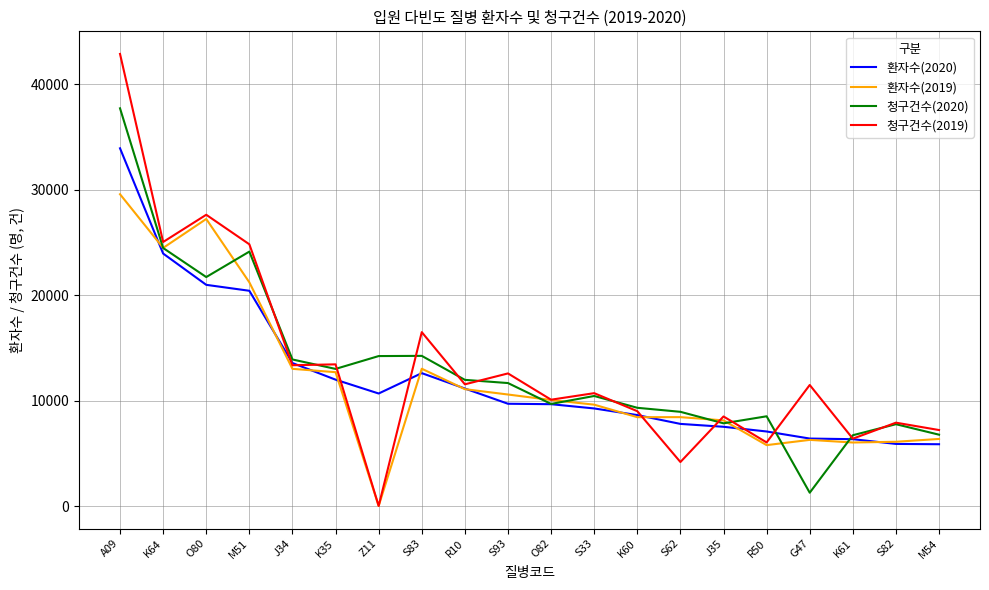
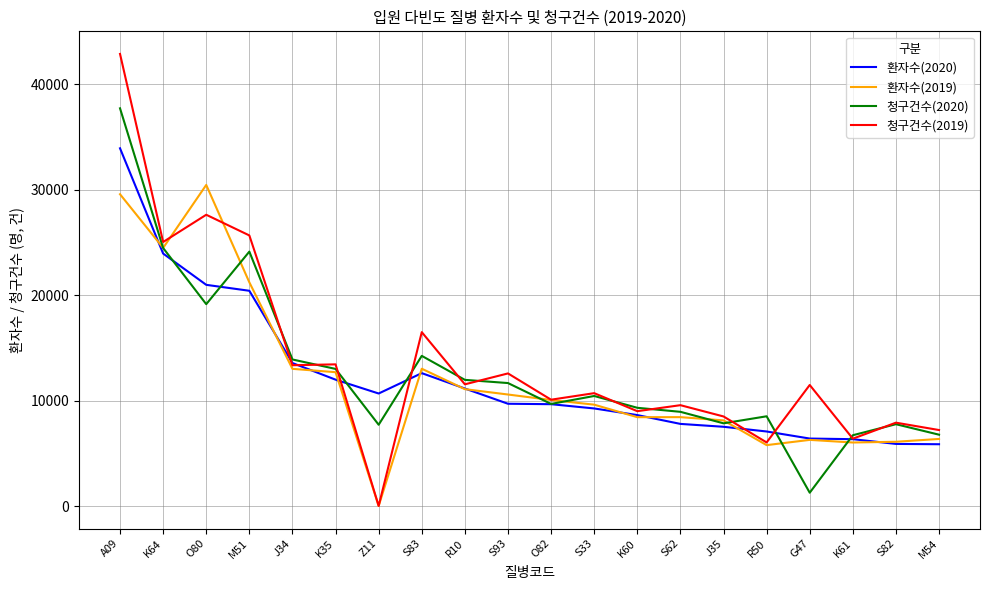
  {
    "환자수(2020)": {
      "A09": 33900,
      "K64": 23900,
      "O80": 21000,
      "M51": 20400,
      "K35": 12000,
      "Z11": 10700,
      "S83": 12600,
      "S93": 9700,
      "S33": 9300,
      "S62": 7800,
      "J35": 7500,
      "R50": 7100,
      "M54": 5900
    },
    "환자수(2019)": {
      "A09": 29600,
-     "O80": 27200,
+     "O80": 30400,
      "M51": 21200,
      "J34": 13000,
      "K35": 12700,
      "S83": 13000,
      "S93": 10600,
      "S33": 9600,
      "S62": 8400,
      "J35": 8100,
      "R50": 5800,
      "K61": 6000,
      "M54": 6400
    },
    "청구건수(2020)": {
      "A09": 37700,
-     "O80": 21700,
+     "O80": 19100,
      "M51": 24100,
      "J34": 13900,
      "K35": 13000,
-     "Z11": 14200,
+     "Z11": 7700,
      "S83": 14200,
      "R10": 12000,
      "S93": 11700,
      "S33": 10400,
      "K60": 9300,
      "S62": 8900,
      "J35": 7800,
      "R50": 8500,
      "G47": 1300,
      "K61": 6700,
      "M54": 6800
    },
    "청구건수(2019)": {
      "A09": 42900,
      "K64": 25000,
      "O80": 27600,
-     "M51": 24800,
+     "M51": 25700,
      "K35": 13400,
      "S83": 16500,
      "R10": 11500,
      "S93": 12600,
      "S33": 10700,
      "K60": 9000,
-     "S62": 4200,
+     "S62": 9600,
      "J35": 8500,
      "R50": 6000,
      "G47": 11500,
      "M54": 7200
    }
  }
